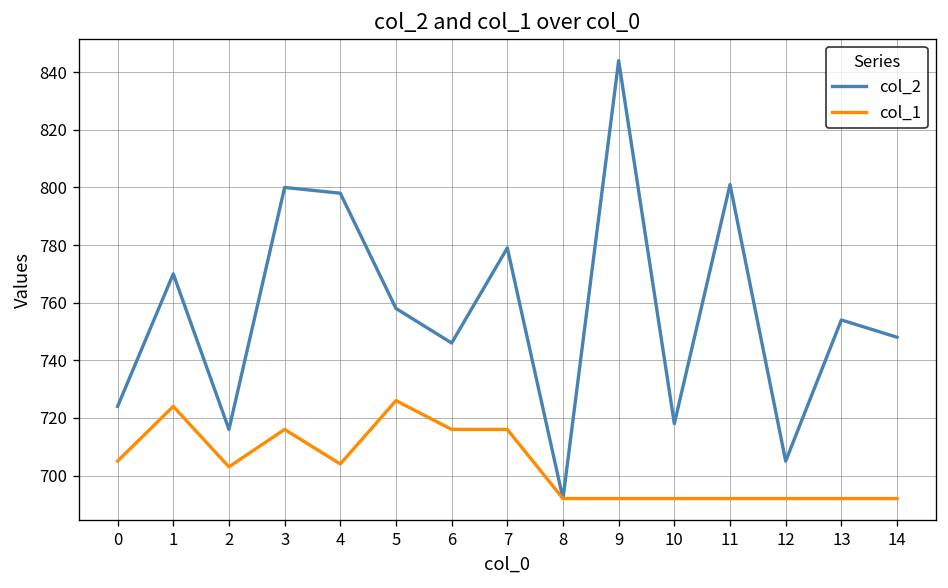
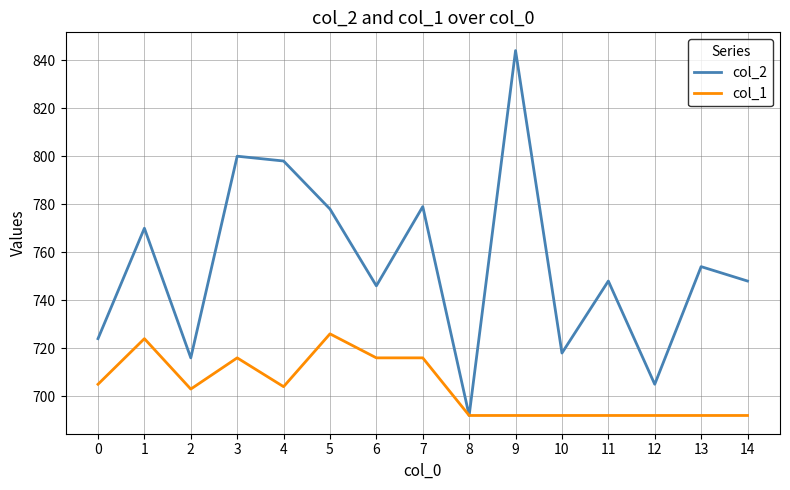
  {
    "col_2": {
      "0": 724,
      "1": 770,
      "2": 716,
      "3": 800,
      "4": 798,
-     "5": 758,
+     "5": 778,
      "6": 746,
      "7": 779,
      "9": 844,
      "10": 718,
-     "11": 801,
+     "11": 748,
      "12": 705,
      "13": 754,
      "14": 748
    },
    "col_1": {
      "0": 705,
      "1": 724,
      "2": 703,
      "3": 716,
      "4": 704,
      "5": 726,
      "6": 716,
      "7": 716,
      "9": 692,
      "10": 692,
      "11": 692,
      "12": 692,
      "13": 692,
      "14": 692
    }
  }
